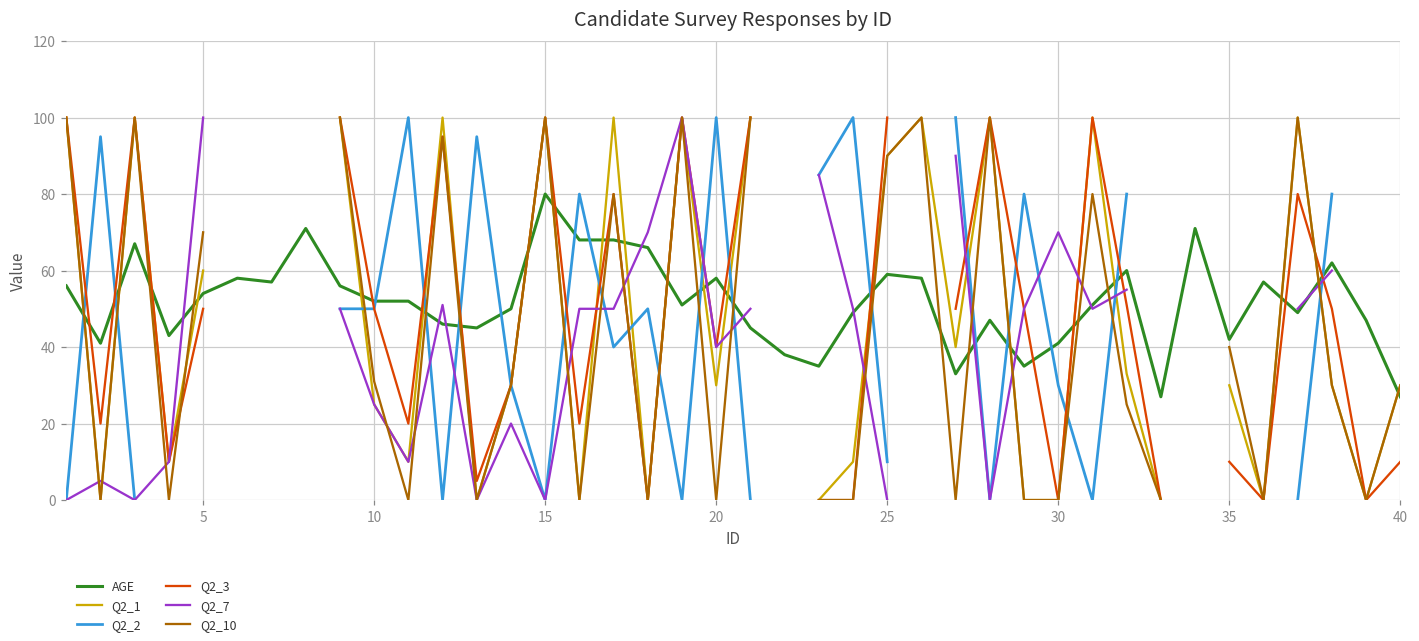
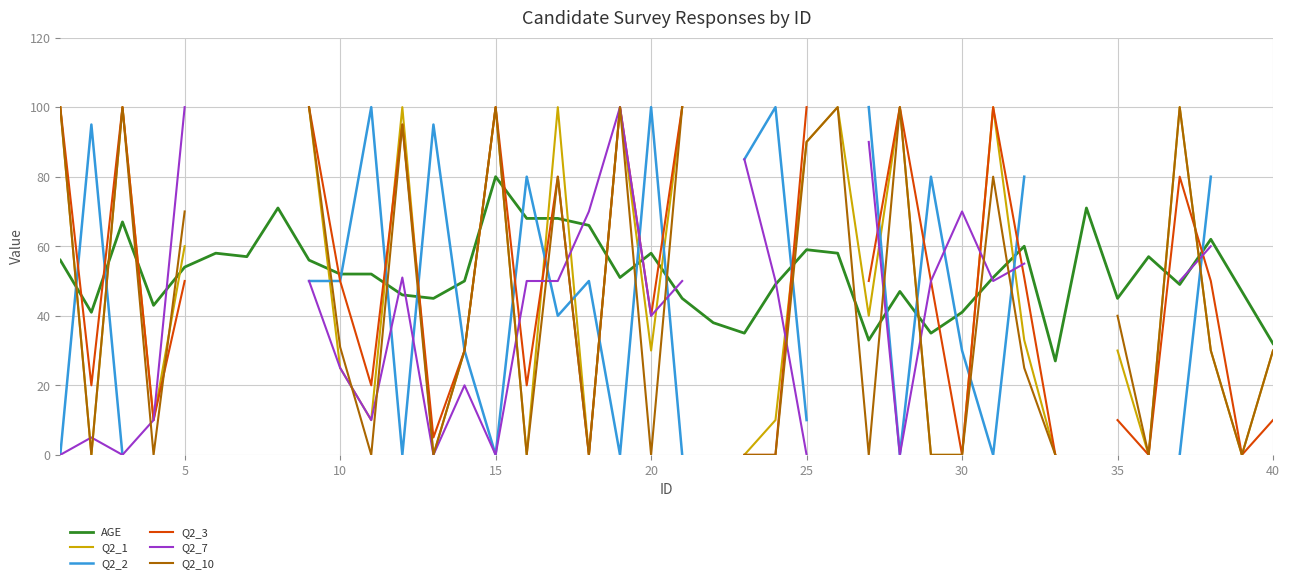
  {
    "AGE": {
      "5": 54,
      "10": 52,
      "15": 80,
      "20": 58,
      "25": 59,
      "30": 41,
-     "35": 42,
-     "40": 27
+     "35": 45,
+     "40": 32
    },
    "Q2_1": {
      "5": 60,
      "20": 30,
      "35": 30
    },
    "Q2_2": {
      "5": 0,
      "20": 100,
      "25": 10,
      "30": 30
    },
    "Q2_3": {
      "5": 50,
      "25": 100,
      "35": 10
    },
    "Q2_7": {
      "5": 100,
      "25": 0,
      "30": 70,
      "35": 20,
      "40": 0
    },
    "Q2_10": {
      "5": 70,
      "10": 31,
      "20": 0,
      "35": 40
    }
  }
